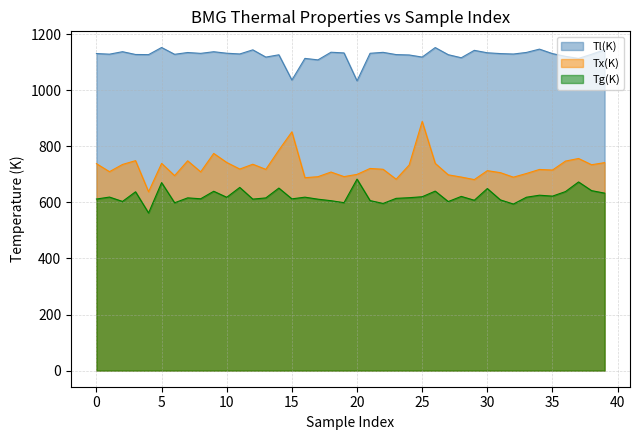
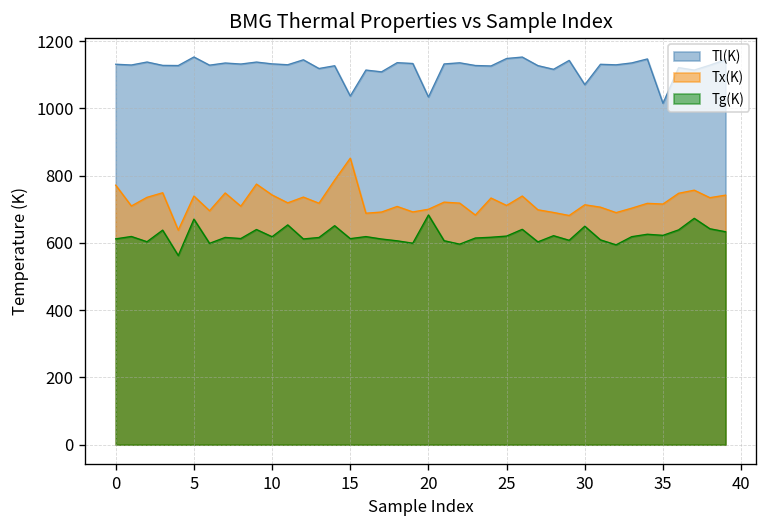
  {
    "Tl(K)": {
      "0": 1130,
      "5": 1150,
      "10": 1130,
      "15": 1040,
      "20": 1030,
-     "25": 1120,
-     "30": 1130,
-     "35": 1130
+     "25": 1150,
+     "30": 1070,
+     "35": 1010
    },
    "Tx(K)": {
-     "0": 740,
+     "0": 770,
      "5": 740,
      "10": 740,
      "15": 850,
      "20": 700,
-     "25": 890,
+     "25": 710,
      "30": 710,
      "35": 720
    },
    "Tg(K)": {
      "0": 610,
      "5": 670,
      "10": 620,
      "15": 610,
      "20": 680,
      "25": 620,
      "30": 650,
      "35": 620
    }
  }
